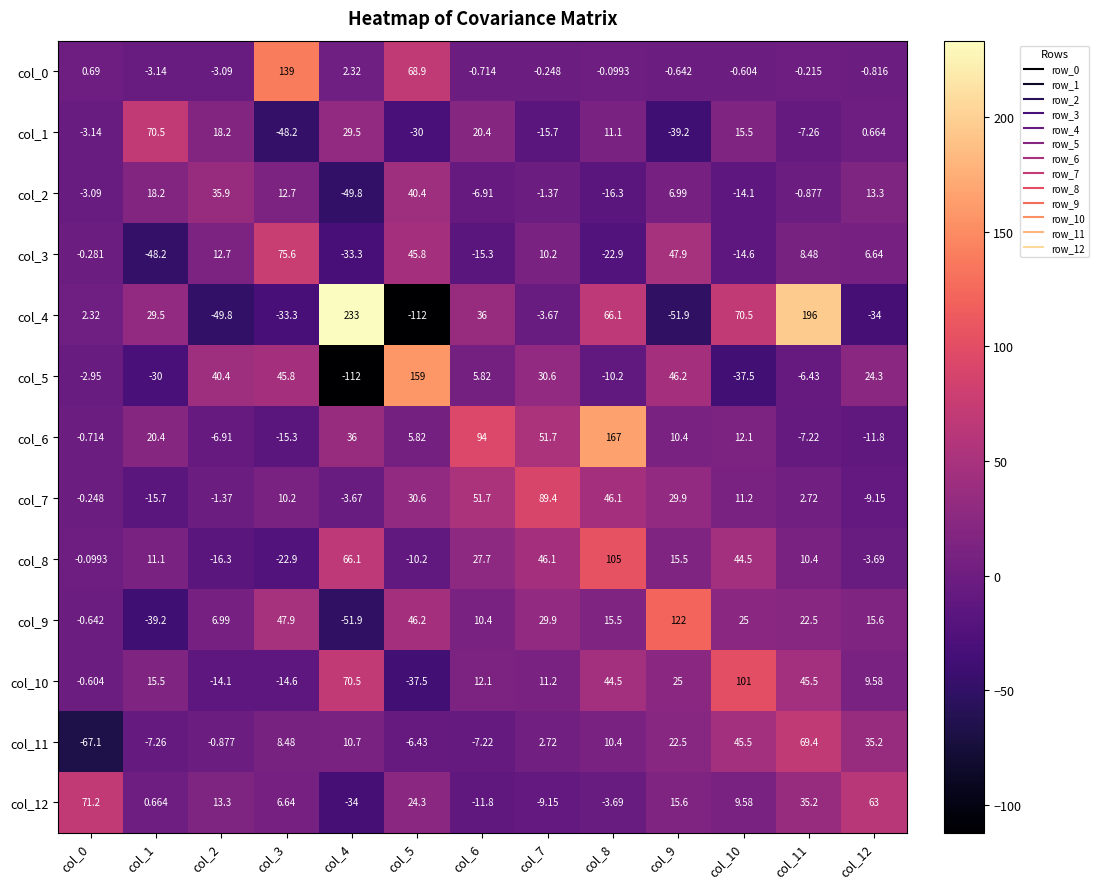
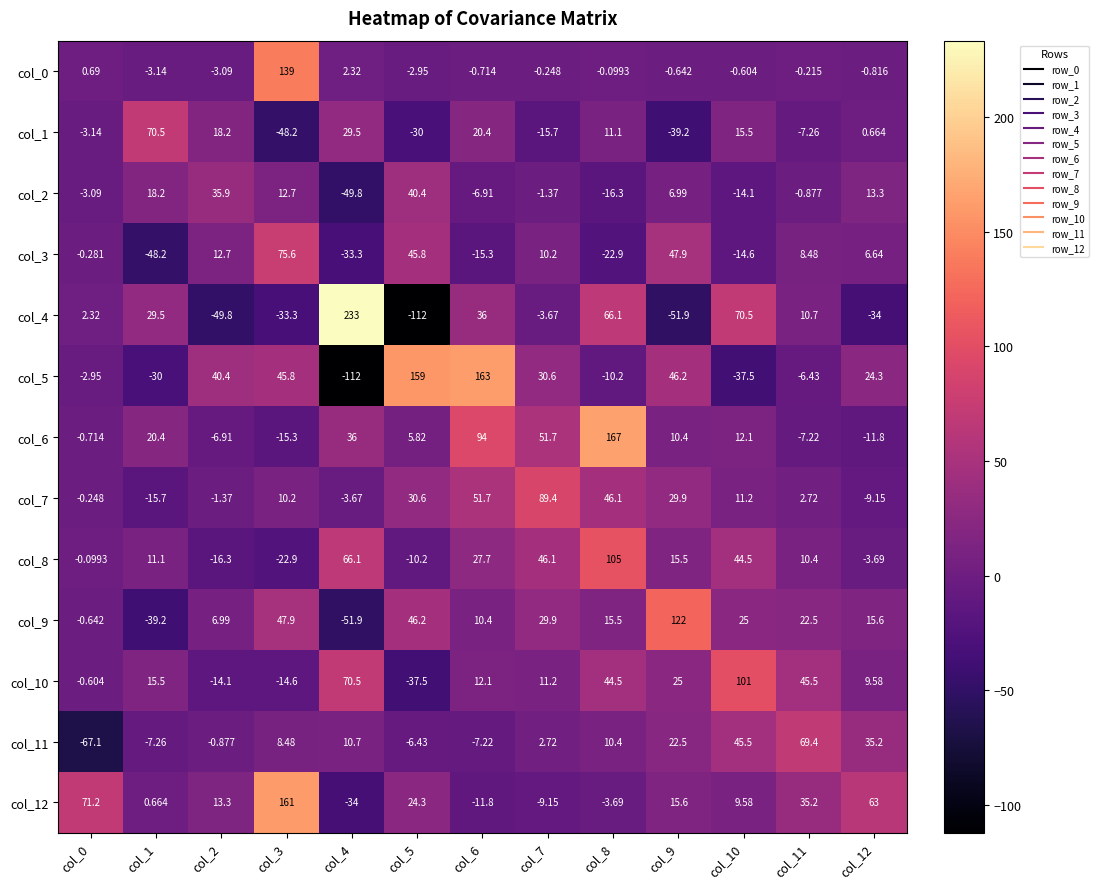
  {
    "col_0": {
      "col_0": 0.69,
      "col_1": -3.14,
      "col_2": -3.09,
      "col_3": 139,
      "col_4": 2.32,
-     "col_5": 68.9,
+     "col_5": -2.95,
      "col_6": -0.714,
      "col_7": -0.248,
      "col_8": -0.0993,
      "col_9": -0.642,
      "col_10": -0.604,
      "col_11": -0.215,
      "col_12": -0.816
    },
    "col_1": {
      "col_0": -3.14,
      "col_1": 70.5,
      "col_2": 18.2,
      "col_3": -48.2,
      "col_4": 29.5,
      "col_5": -30,
      "col_6": 20.4,
      "col_7": -15.7,
      "col_8": 11.1,
      "col_9": -39.2,
      "col_10": 15.5,
      "col_11": -7.26,
      "col_12": 0.664
    },
    "col_2": {
      "col_0": -3.09,
      "col_1": 18.2,
      "col_2": 35.9,
      "col_3": 12.7,
      "col_4": -49.8,
      "col_5": 40.4,
      "col_6": -6.91,
      "col_7": -1.37,
      "col_8": -16.3,
      "col_9": 6.99,
      "col_10": -14.1,
      "col_11": -0.877,
      "col_12": 13.3
    },
    "col_3": {
      "col_0": -0.281,
      "col_1": -48.2,
      "col_2": 12.7,
      "col_3": 75.6,
      "col_4": -33.3,
      "col_5": 45.8,
      "col_6": -15.3,
      "col_7": 10.2,
      "col_8": -22.9,
      "col_9": 47.9,
      "col_10": -14.6,
      "col_11": 8.48,
      "col_12": 6.64
    },
    "col_4": {
      "col_0": 2.32,
      "col_1": 29.5,
      "col_2": -49.8,
      "col_3": -33.3,
      "col_4": 233,
      "col_5": -112,
      "col_6": 36,
      "col_7": -3.67,
      "col_8": 66.1,
      "col_9": -51.9,
      "col_10": 70.5,
-     "col_11": 196,
+     "col_11": 10.7,
      "col_12": -34
    },
    "col_5": {
      "col_0": -2.95,
      "col_1": -30,
      "col_2": 40.4,
      "col_3": 45.8,
      "col_4": -112,
      "col_5": 159,
-     "col_6": 5.82,
+     "col_6": 163,
      "col_7": 30.6,
      "col_8": -10.2,
      "col_9": 46.2,
      "col_10": -37.5,
      "col_11": -6.43,
      "col_12": 24.3
    },
    "col_6": {
      "col_0": -0.714,
      "col_1": 20.4,
      "col_2": -6.91,
      "col_3": -15.3,
      "col_4": 36,
      "col_5": 5.82,
      "col_6": 94,
      "col_7": 51.7,
      "col_8": 167,
      "col_9": 10.4,
      "col_10": 12.1,
      "col_11": -7.22,
      "col_12": -11.8
    },
    "col_7": {
      "col_0": -0.248,
      "col_1": -15.7,
      "col_2": -1.37,
      "col_3": 10.2,
      "col_4": -3.67,
      "col_5": 30.6,
      "col_6": 51.7,
      "col_7": 89.4,
      "col_8": 46.1,
      "col_9": 29.9,
      "col_10": 11.2,
      "col_11": 2.72,
      "col_12": -9.15
    },
    "col_8": {
      "col_0": -0.0993,
      "col_1": 11.1,
      "col_2": -16.3,
      "col_3": -22.9,
      "col_4": 66.1,
      "col_5": -10.2,
      "col_6": 27.7,
      "col_7": 46.1,
      "col_8": 105,
      "col_9": 15.5,
      "col_10": 44.5,
      "col_11": 10.4,
      "col_12": -3.69
    },
    "col_9": {
      "col_0": -0.642,
      "col_1": -39.2,
      "col_2": 6.99,
      "col_3": 47.9,
      "col_4": -51.9,
      "col_5": 46.2,
      "col_6": 10.4,
      "col_7": 29.9,
      "col_8": 15.5,
      "col_9": 122,
      "col_10": 25,
      "col_11": 22.5,
      "col_12": 15.6
    },
    "col_10": {
      "col_0": -0.604,
      "col_1": 15.5,
      "col_2": -14.1,
      "col_3": -14.6,
      "col_4": 70.5,
      "col_5": -37.5,
      "col_6": 12.1,
      "col_7": 11.2,
      "col_8": 44.5,
      "col_9": 25,
      "col_10": 101,
      "col_11": 45.5,
      "col_12": 9.58
    },
    "col_11": {
      "col_0": -67.1,
      "col_1": -7.26,
      "col_2": -0.877,
      "col_3": 8.48,
      "col_4": 10.7,
      "col_5": -6.43,
      "col_6": -7.22,
      "col_7": 2.72,
      "col_8": 10.4,
      "col_9": 22.5,
      "col_10": 45.5,
      "col_11": 69.4,
      "col_12": 35.2
    },
    "col_12": {
      "col_0": 71.2,
      "col_1": 0.664,
      "col_2": 13.3,
-     "col_3": 6.64,
+     "col_3": 161,
      "col_4": -34,
      "col_5": 24.3,
      "col_6": -11.8,
      "col_7": -9.15,
      "col_8": -3.69,
      "col_9": 15.6,
      "col_10": 9.58,
      "col_11": 35.2,
      "col_12": 63
    }
  }
